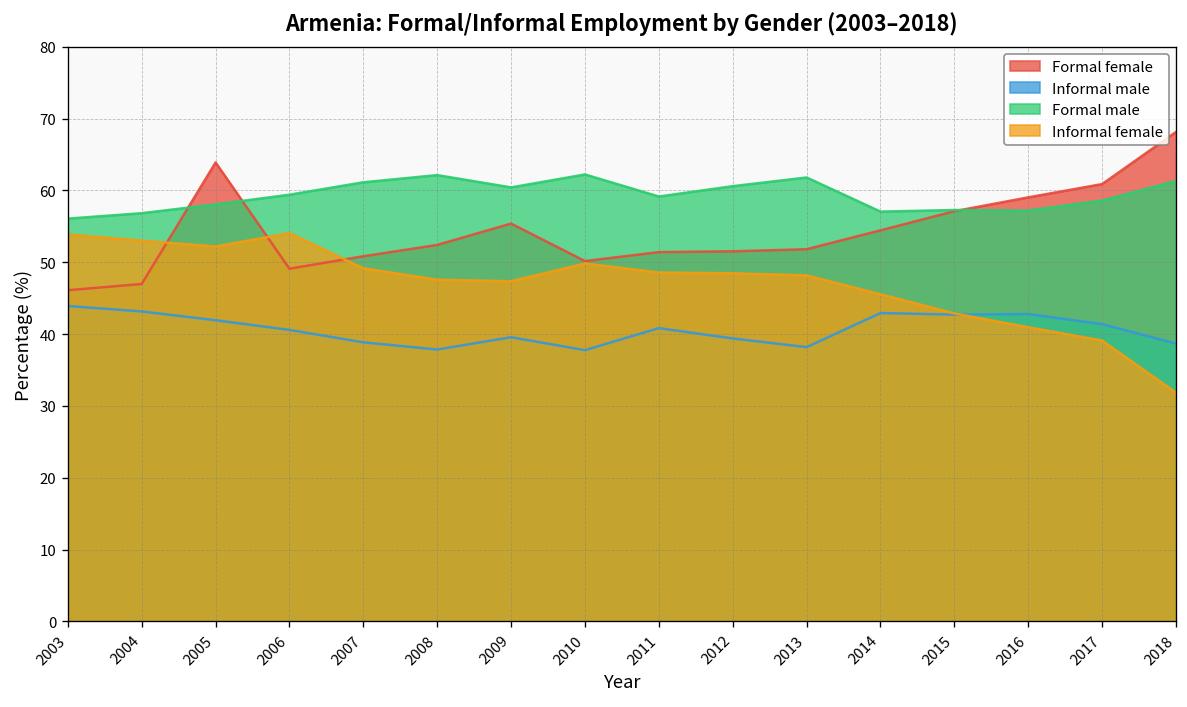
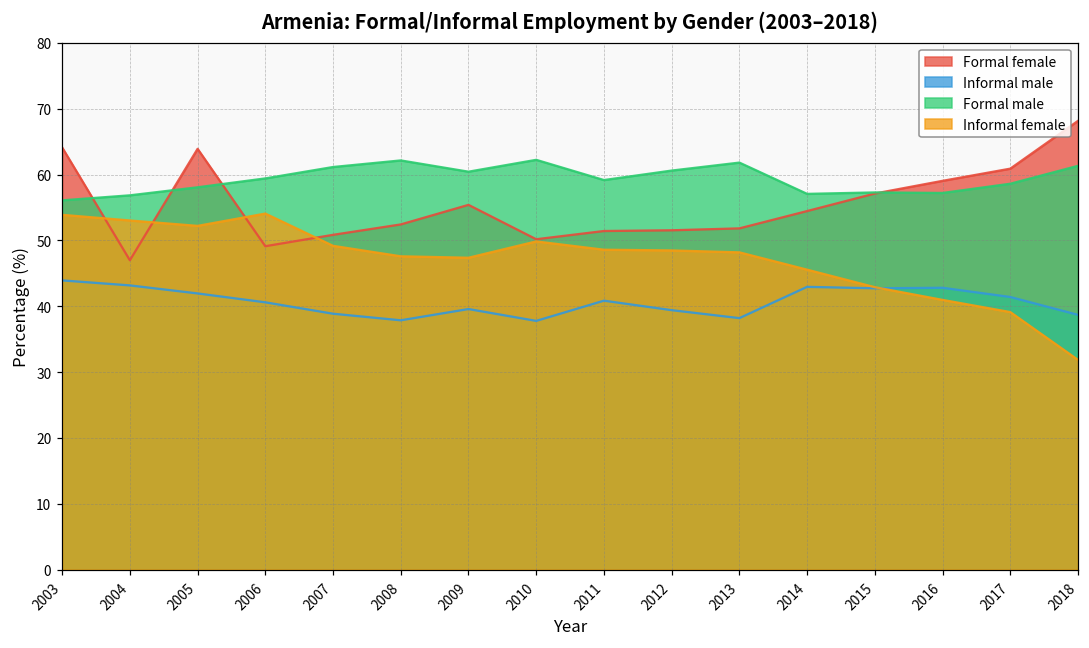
  {
    "Formal female": {
-     "2003": 46,
+     "2003": 64,
      "2004": 47,
      "2005": 64,
      "2006": 49,
      "2007": 51,
      "2008": 52,
      "2009": 55,
      "2011": 51,
      "2012": 52,
      "2013": 52,
      "2014": 54,
      "2016": 59,
      "2017": 61,
      "2018": 68
    },
    "Informal male": {
      "2003": 44,
      "2004": 43,
      "2005": 42,
      "2006": 41,
      "2007": 39,
      "2008": 38,
      "2009": 40,
      "2010": 38,
      "2011": 41,
      "2012": 39,
      "2013": 38,
      "2014": 43,
      "2016": 43,
      "2017": 41,
      "2018": 39
    },
    "Formal male": {
      "2003": 56,
      "2004": 57,
      "2005": 58,
      "2006": 59,
      "2007": 61,
      "2008": 62,
      "2009": 60,
      "2010": 62,
      "2011": 59,
      "2012": 61,
      "2013": 62,
      "2014": 57,
      "2016": 57,
      "2017": 59,
      "2018": 61
    },
    "Informal female": {
      "2003": 54,
      "2004": 53,
      "2005": 52,
      "2006": 54,
      "2007": 49,
      "2008": 48,
      "2009": 47,
      "2011": 49,
      "2012": 48,
      "2013": 48,
      "2014": 46,
      "2016": 41,
      "2017": 39,
      "2018": 32
    }
  }
